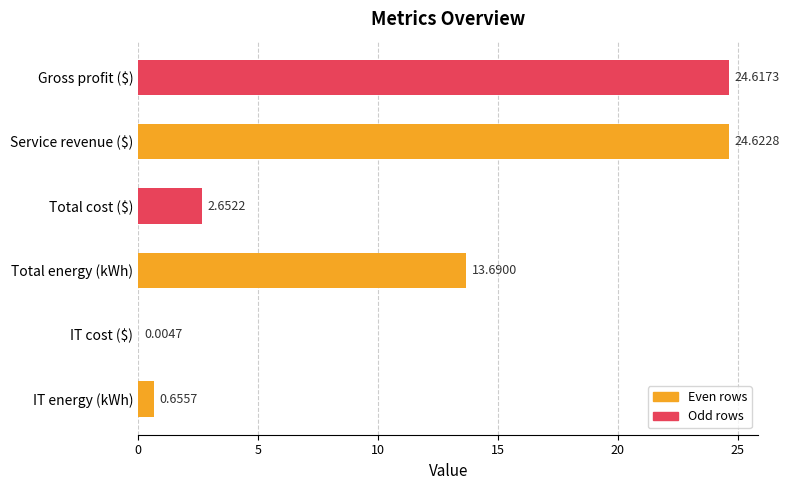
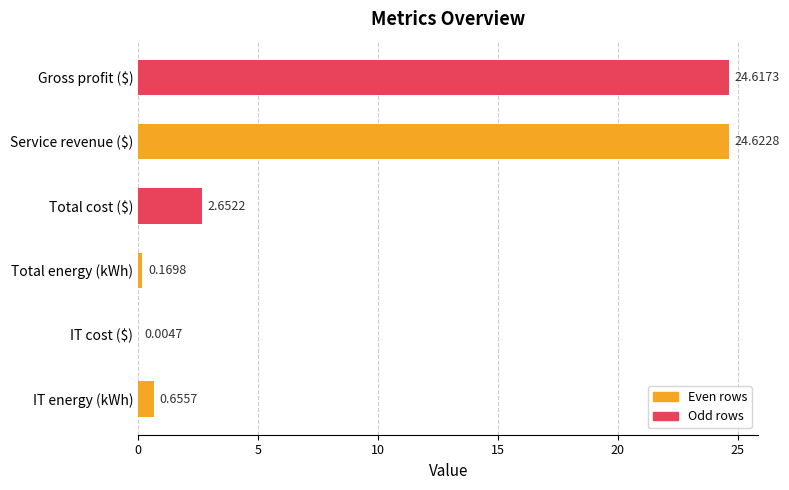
  {
    "Gross profit ($)": 24.6173,
    "Service revenue ($)": 24.6228,
    "Total cost ($)": 2.6522,
-   "Total energy (kWh)": 13.6900,
+   "Total energy (kWh)": 0.1698,
    "IT cost ($)": 0.0047,
    "IT energy (kWh)": 0.6557
  }
